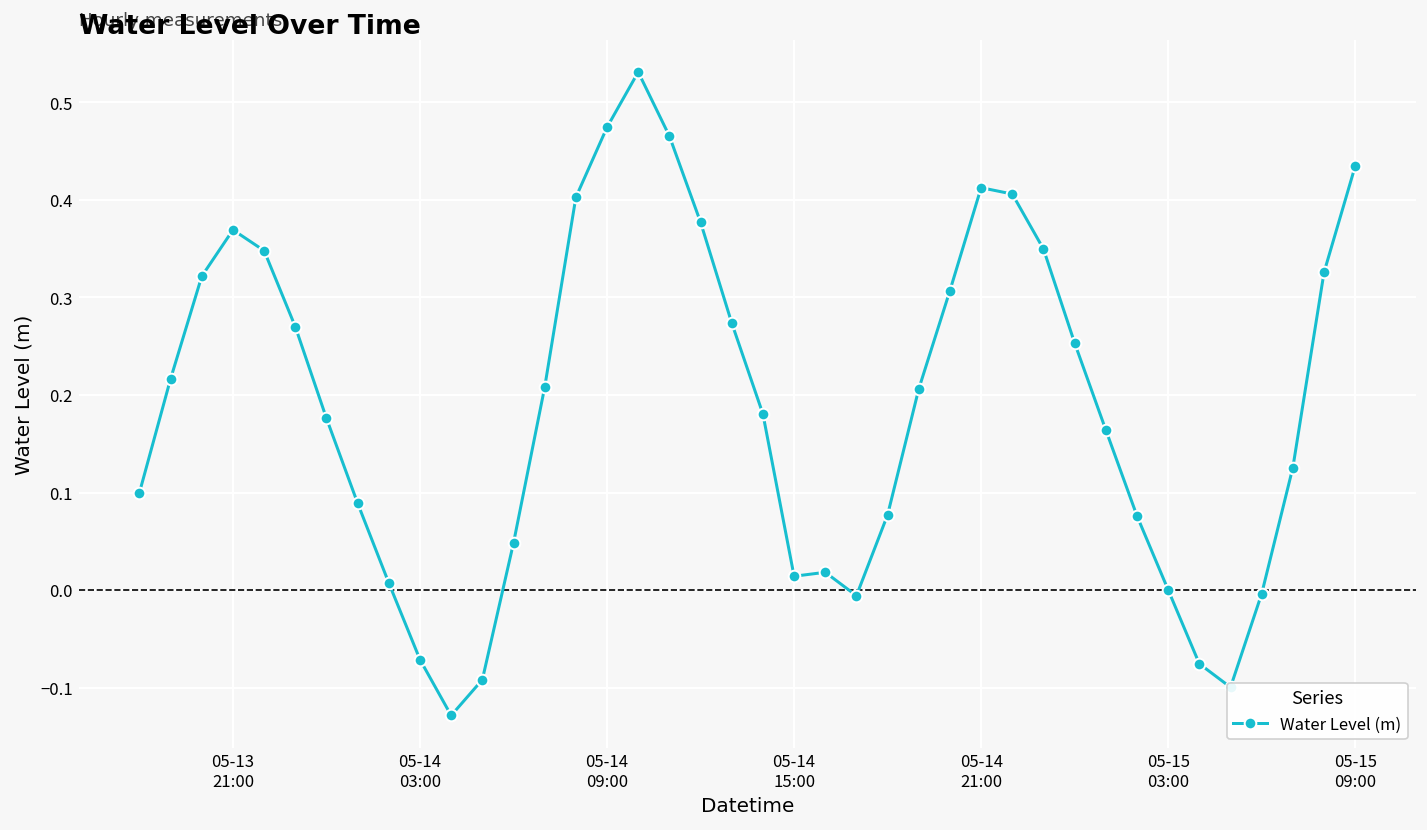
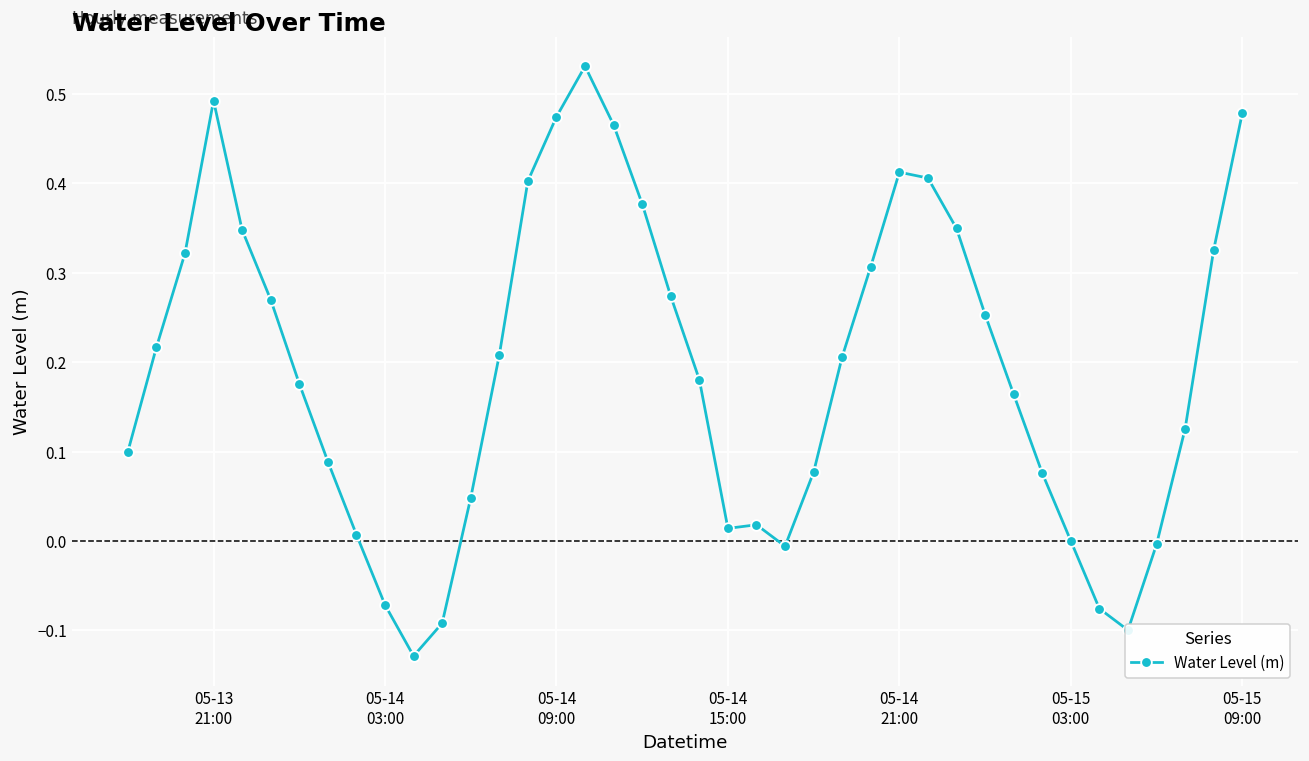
  {
-   "05-13 21:00": 0.37,
+   "05-13 21:00": 0.49,
    "05-14 03:00": -0.07,
    "05-14 09:00": 0.47,
    "05-14 15:00": 0.01,
    "05-14 21:00": 0.41,
    "05-15 03:00": 0.00,
-   "05-15 09:00": 0.43
+   "05-15 09:00": 0.48
  }
